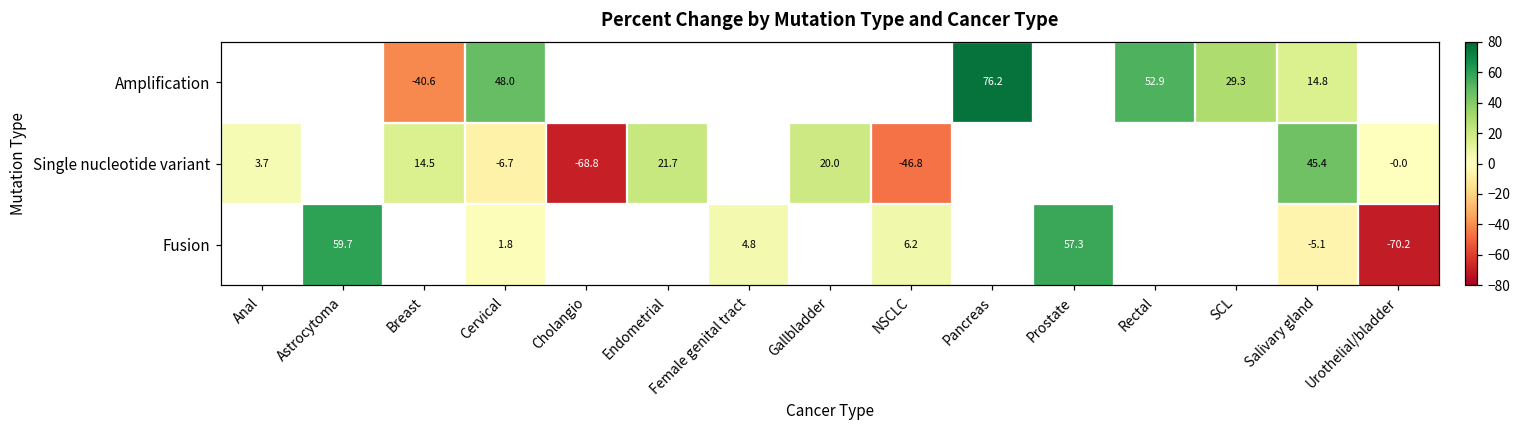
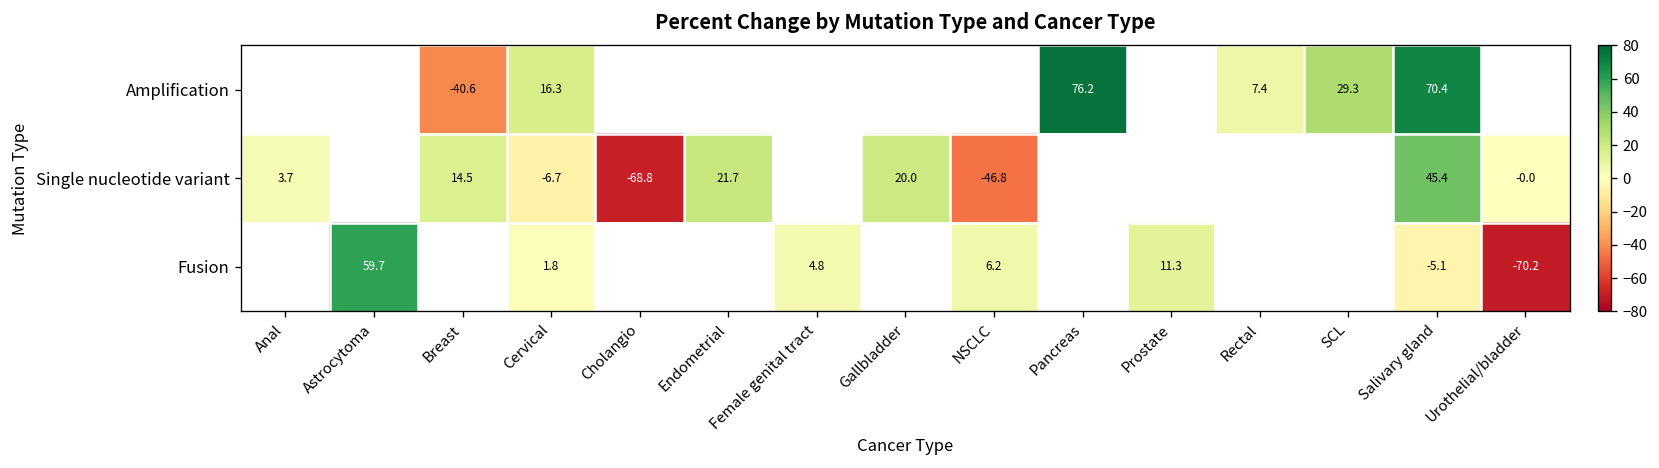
  {
    "Amplification": {
      "Breast": -40.6,
-     "Cervical": 48.0,
+     "Cervical": 16.3,
      "Pancreas": 76.2,
-     "Rectal": 52.9,
+     "Rectal": 7.4,
      "SCL": 29.3,
-     "Salivary gland": 14.8
+     "Salivary gland": 70.4
    },
    "Single nucleotide variant": {
      "Anal": 3.7,
      "Breast": 14.5,
      "Cervical": -6.7,
      "Cholangio": -68.8,
      "Endometrial": 21.7,
      "Gallbladder": 20.0,
      "NSCLC": -46.8,
      "Salivary gland": 45.4,
      "Urothelial/bladder": -0.0
    },
    "Fusion": {
      "Astrocytoma": 59.7,
      "Cervical": 1.8,
      "Female genital tract": 4.8,
      "NSCLC": 6.2,
-     "Prostate": 57.3,
+     "Prostate": 11.3,
      "Salivary gland": -5.1,
      "Urothelial/bladder": -70.2
    }
  }
